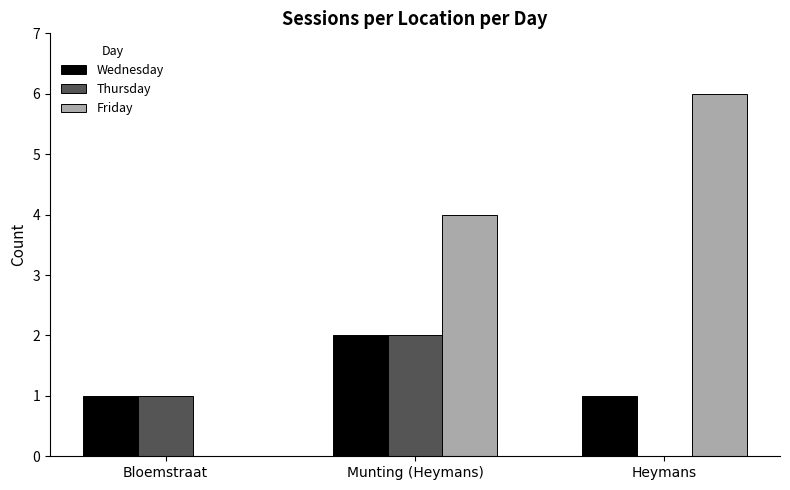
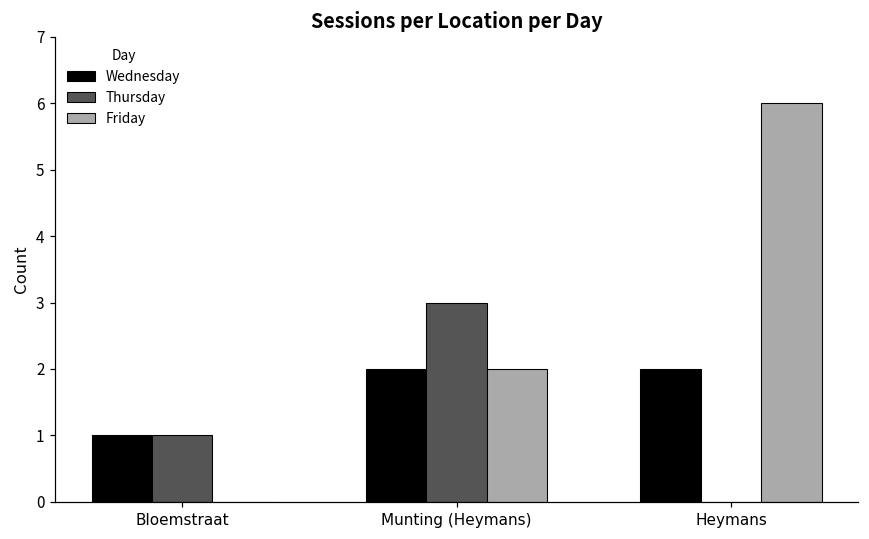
  {
    "Wednesday": {
      "Bloemstraat": 1,
      "Munting (Heymans)": 2,
-     "Heymans": 1
+     "Heymans": 2
    },
    "Thursday": {
      "Bloemstraat": 1,
-     "Munting (Heymans)": 2,
+     "Munting (Heymans)": 3,
      "Heymans": 0
    },
    "Friday": {
      "Bloemstraat": 0,
-     "Munting (Heymans)": 4,
+     "Munting (Heymans)": 2,
      "Heymans": 6
    }
  }
